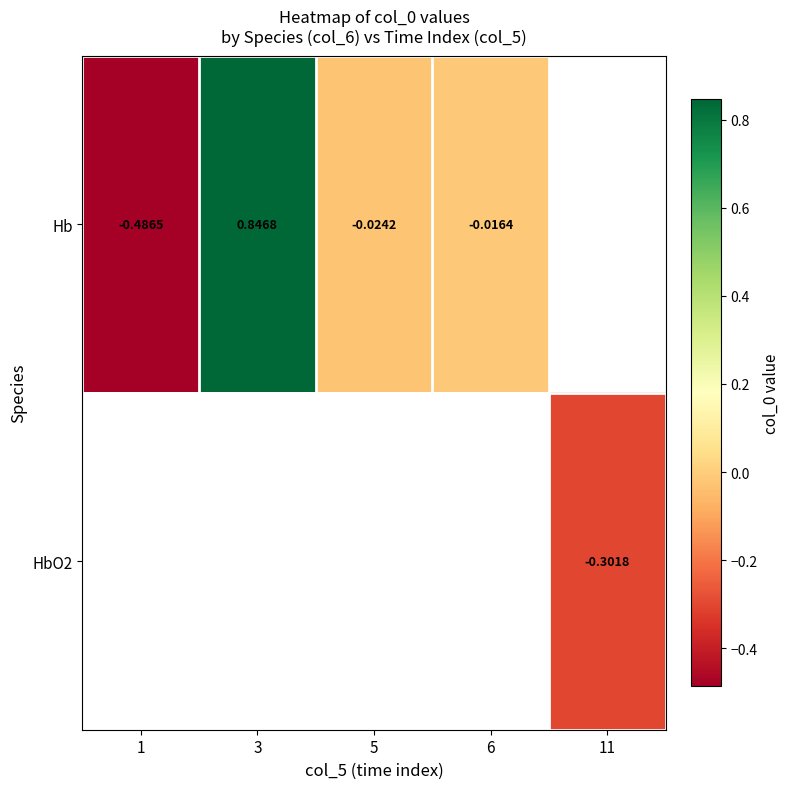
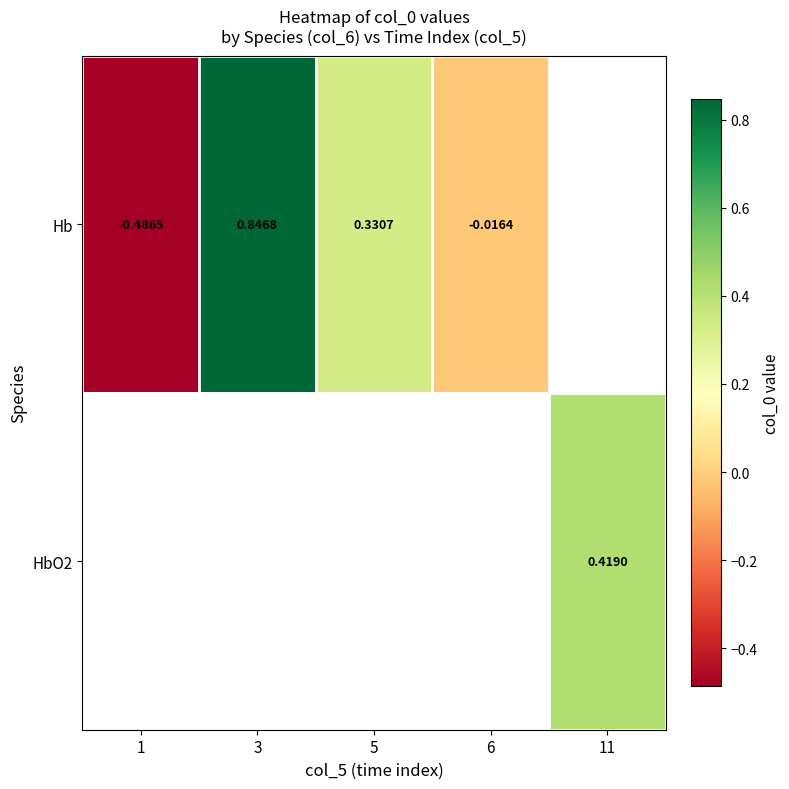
  {
    "Hb": {
      "1": -0.4865,
      "3": 0.8468,
-     "5": -0.0242,
+     "5": 0.3307,
      "6": -0.0164
    },
    "HbO2": {
-     "11": -0.3018
+     "11": 0.4190
    }
  }
